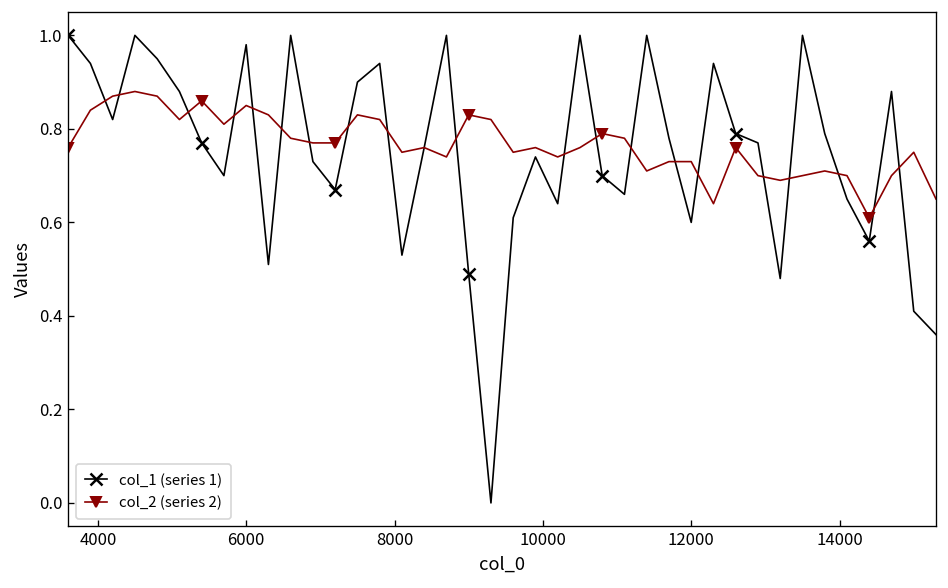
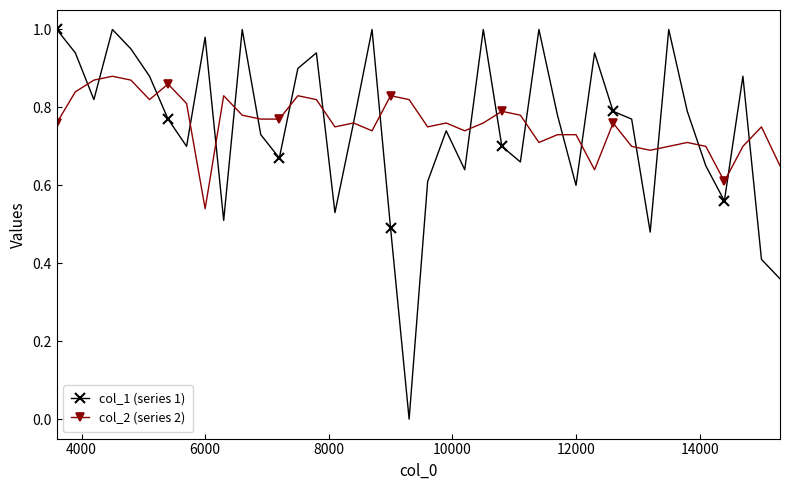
  {
    "col_1 (series 1)": {
      "6000": 0.98,
      "12000": 0.60
    },
    "col_2 (series 2)": {
-     "6000": 0.85,
+     "6000": 0.54,
      "12000": 0.73
    }
  }
